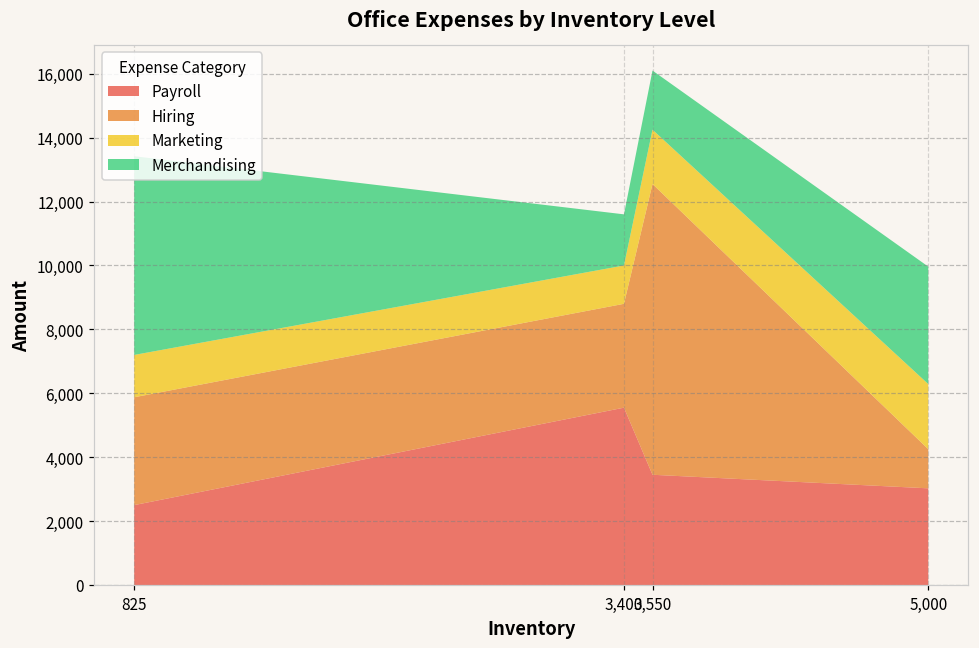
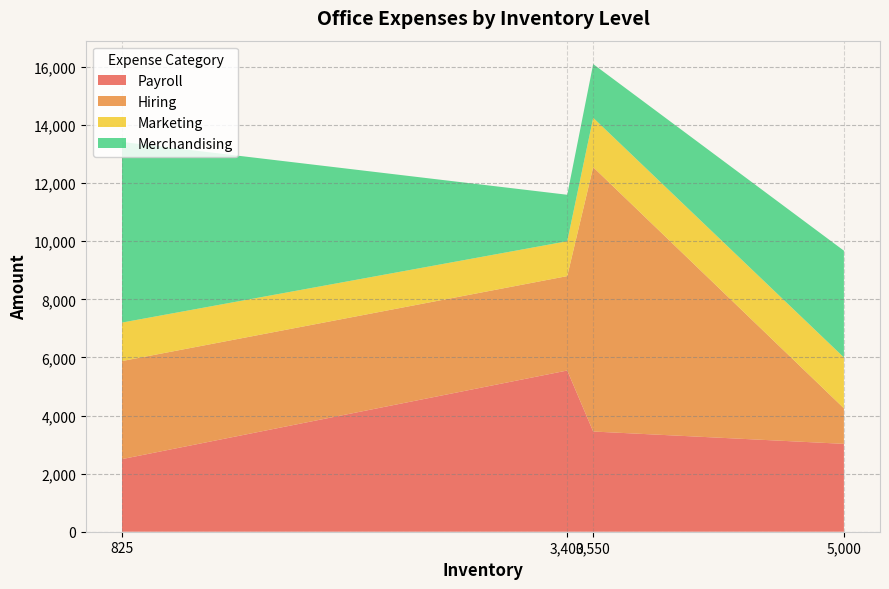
  {
    "Marketing": {
      "825": "1,300",
-     "5,000": "2,000"
+     "5,000": "1,800"
    },
    "Merchandising": {
      "5,000": "3,700"
    }
  }
